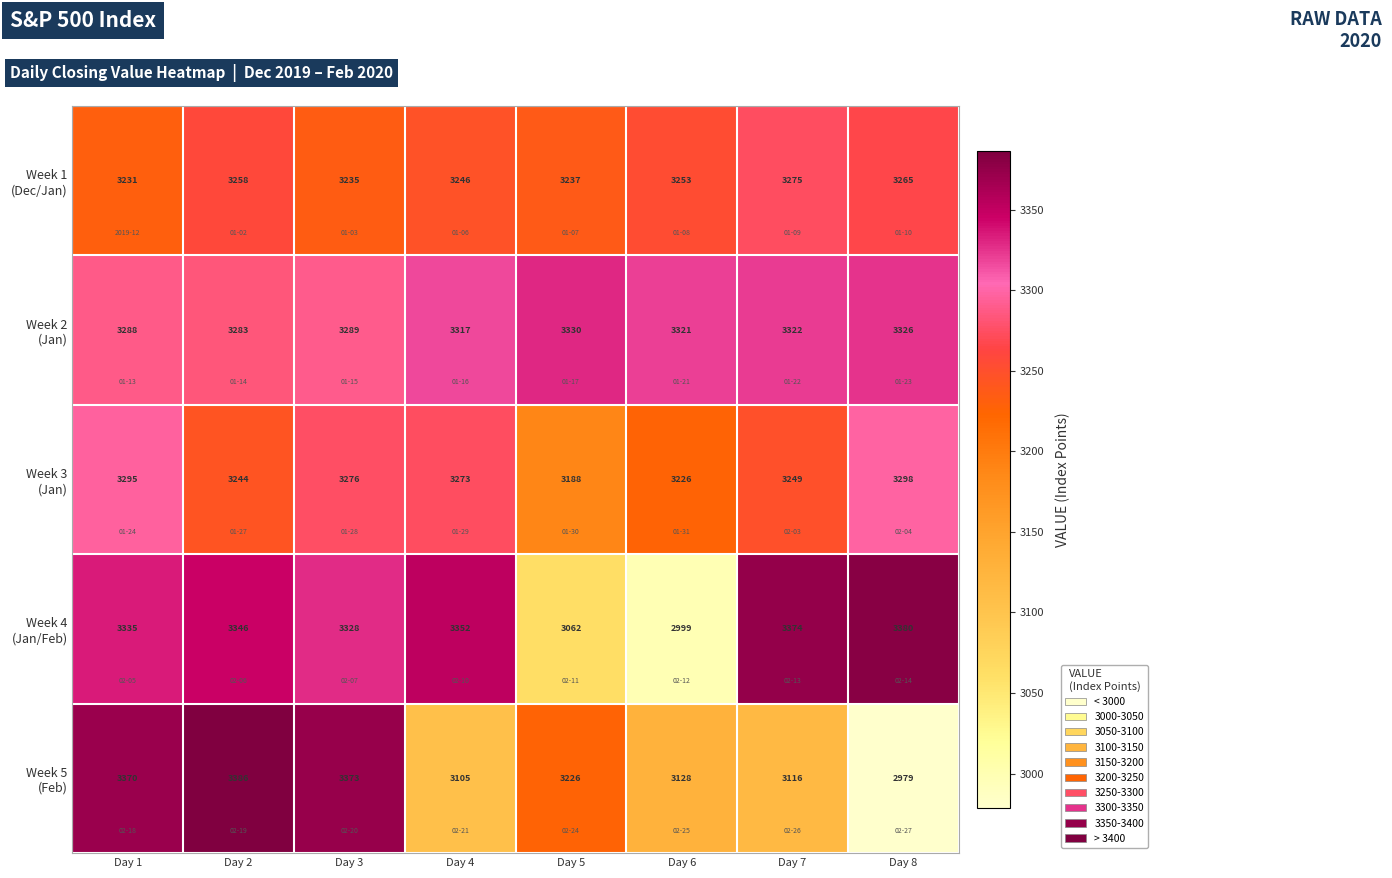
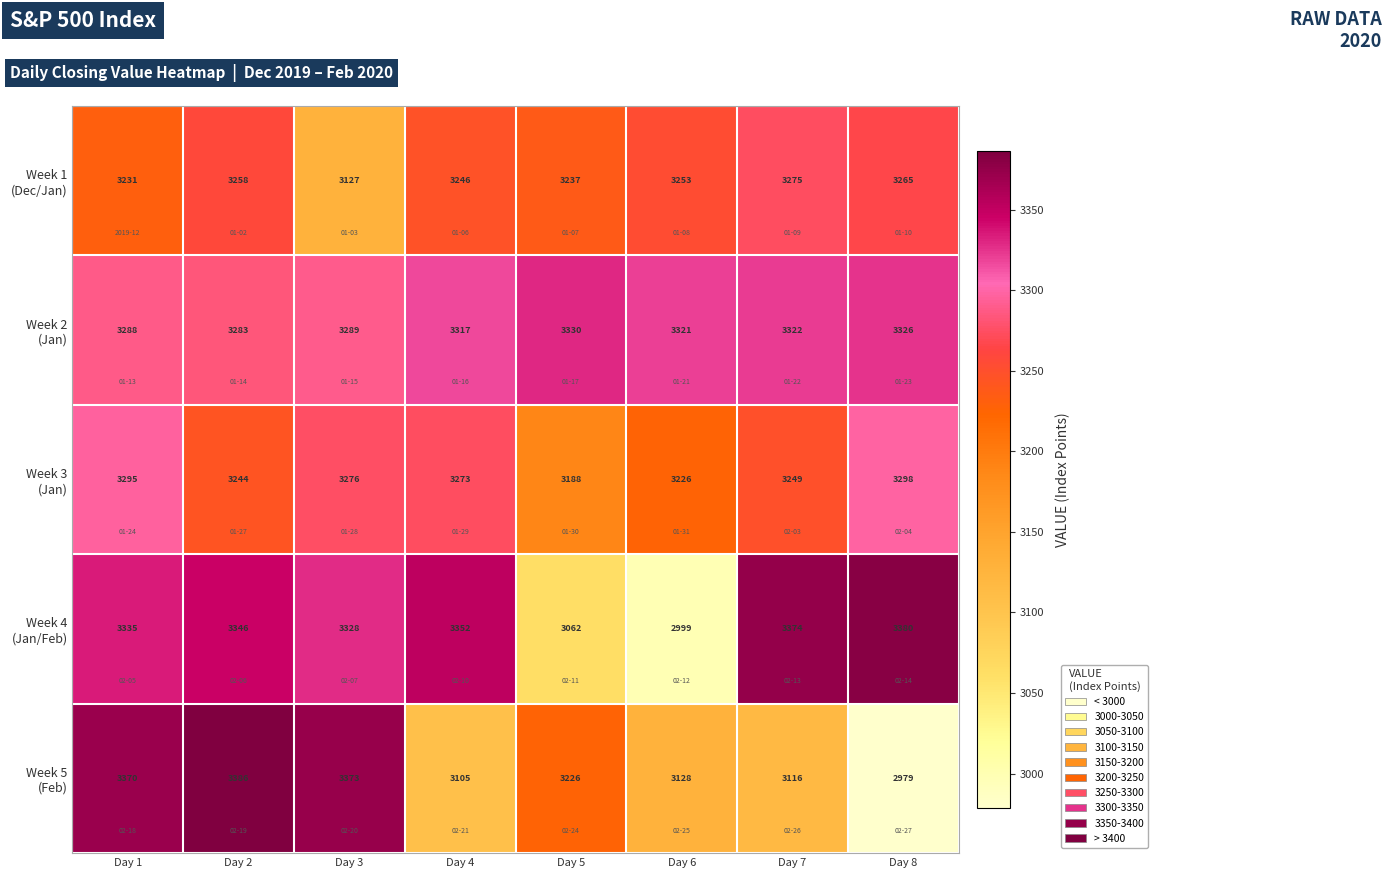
  {
    "Week 1 (Dec/Jan)": {
-     "Day 3": 3235
+     "Day 3": 3127
    }
  }
